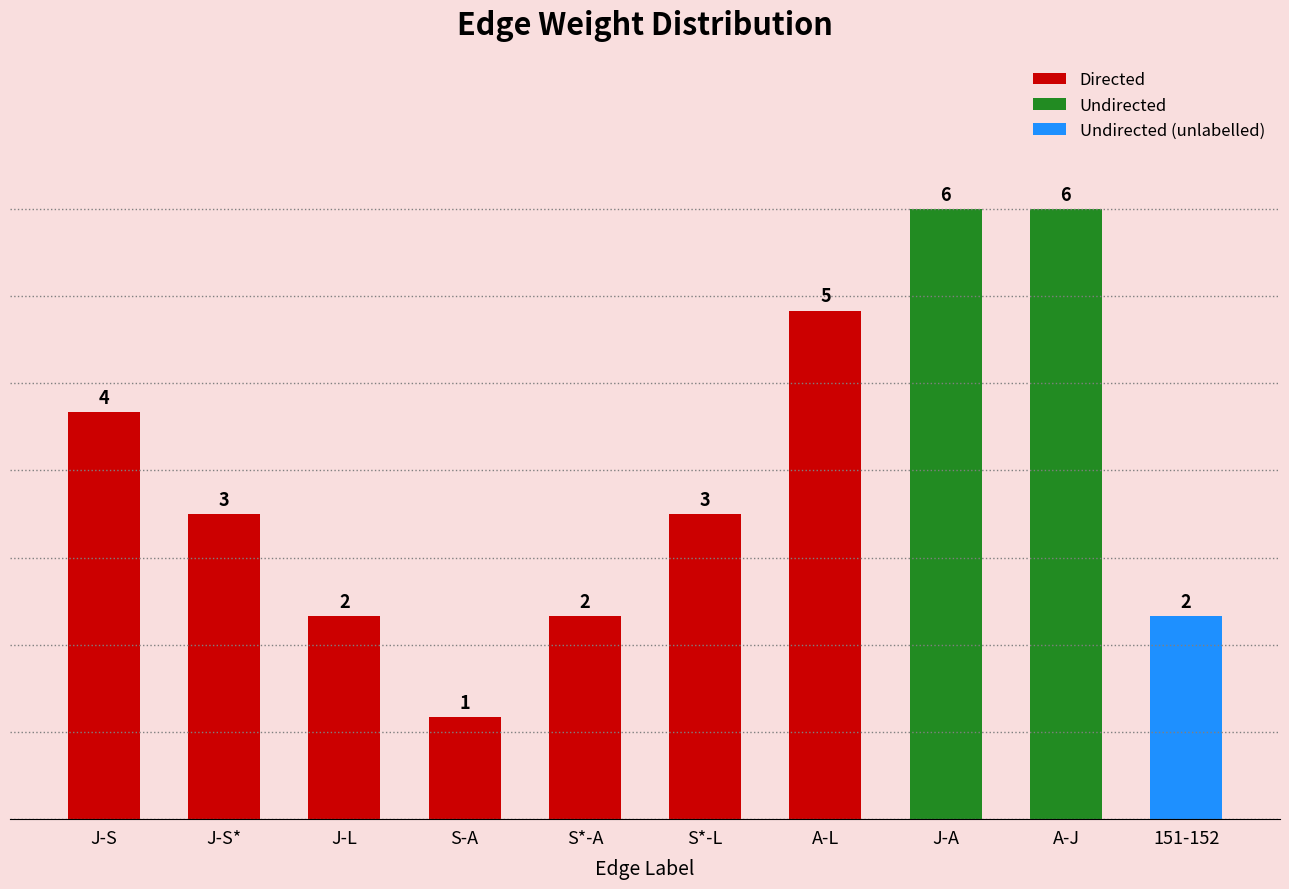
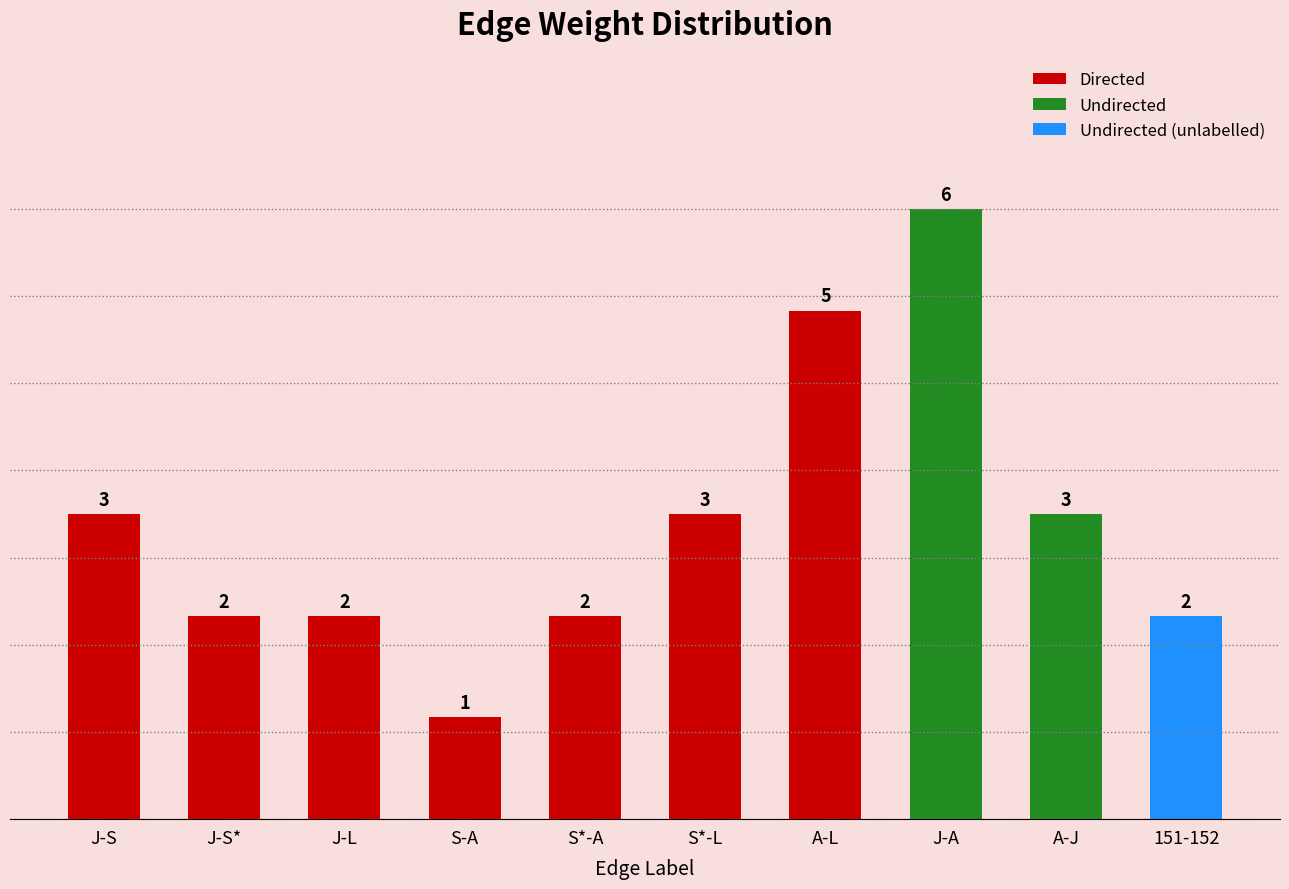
  {
-   "J-S": 4,
-   "J-S*": 3,
+   "J-S": 3,
+   "J-S*": 2,
    "J-L": 2,
    "S-A": 1,
    "S*-A": 2,
    "S*-L": 3,
    "A-L": 5,
    "J-A": 6,
-   "A-J": 6,
+   "A-J": 3,
    "151-152": 2
  }
